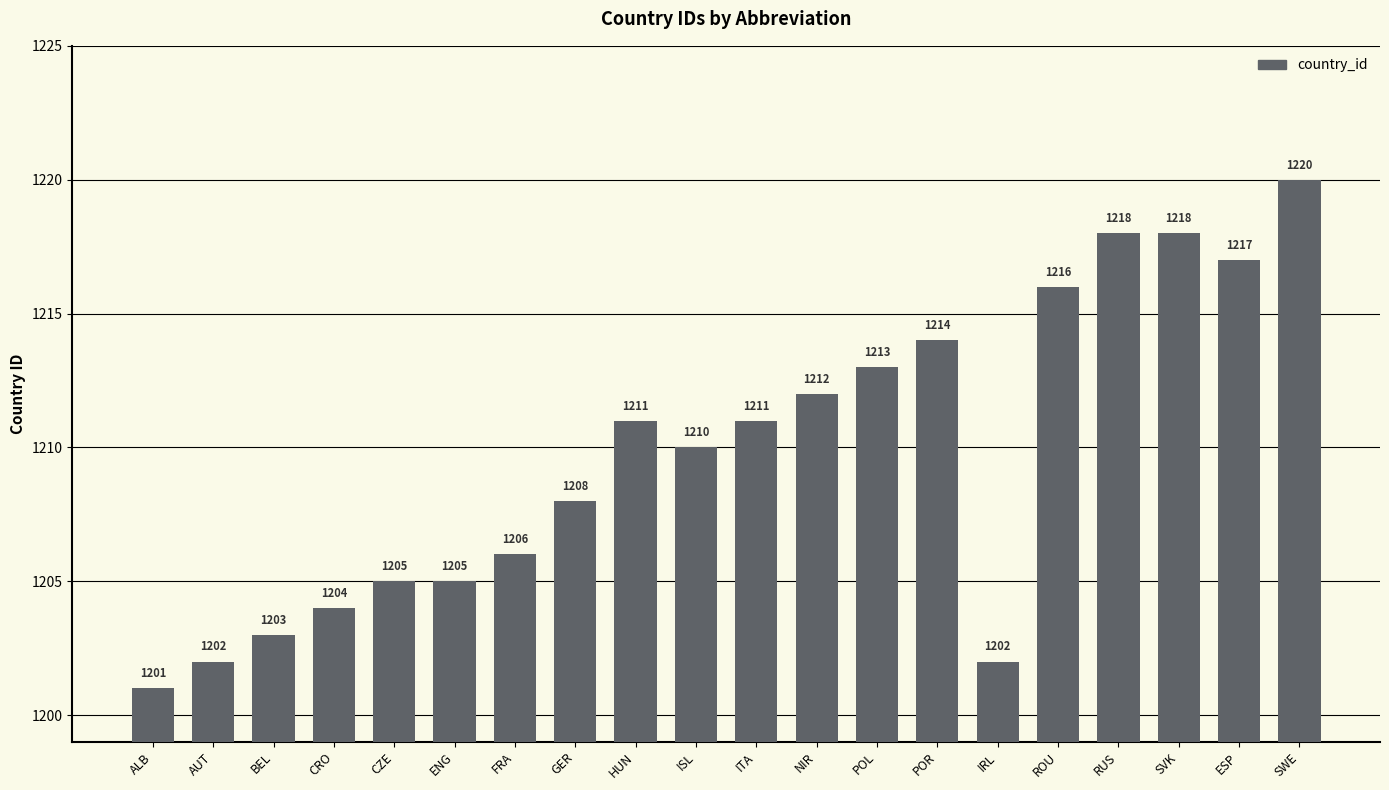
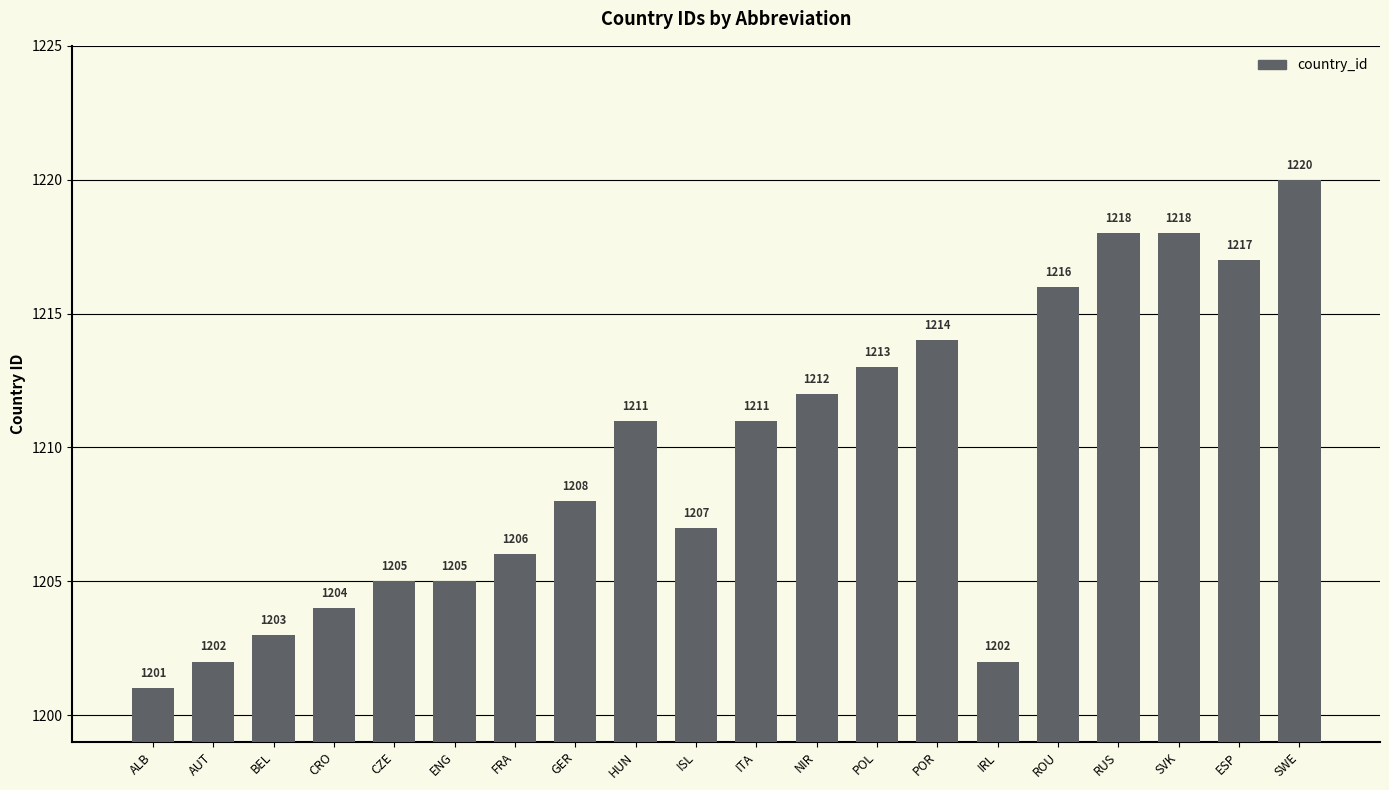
  {
    "ALB": 1201,
    "AUT": 1202,
    "BEL": 1203,
    "CRO": 1204,
    "CZE": 1205,
    "ENG": 1205,
    "FRA": 1206,
    "GER": 1208,
    "HUN": 1211,
-   "ISL": 1210,
+   "ISL": 1207,
    "ITA": 1211,
    "NIR": 1212,
    "POL": 1213,
    "POR": 1214,
    "IRL": 1202,
    "ROU": 1216,
    "RUS": 1218,
    "SVK": 1218,
    "ESP": 1217,
    "SWE": 1220
  }
